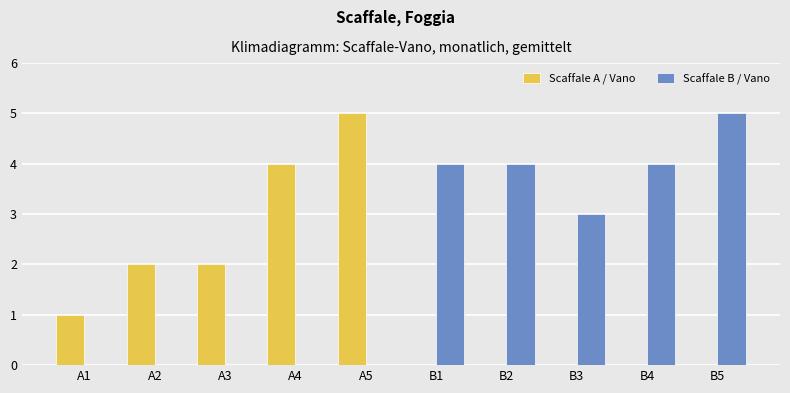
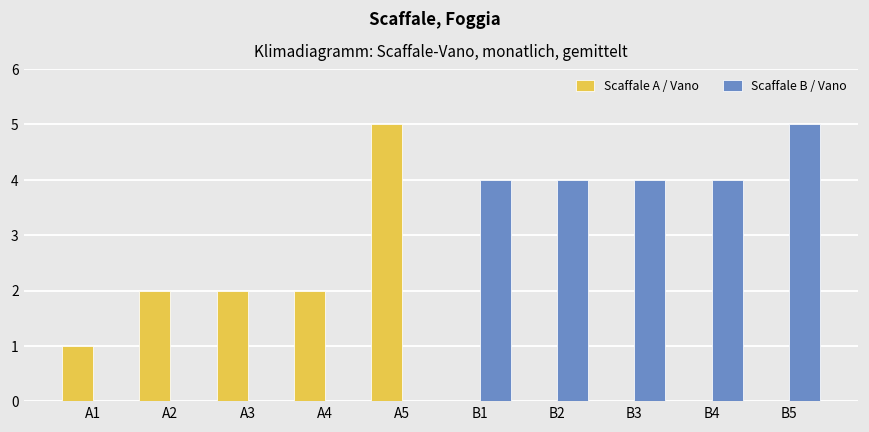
  {
    "Scaffale A / Vano": {
      "A1": 1,
      "A2": 2,
      "A3": 2,
-     "A4": 4,
+     "A4": 2,
      "A5": 5,
      "B1": 0,
      "B2": 0,
      "B3": 0,
      "B4": 0,
      "B5": 0
    },
    "Scaffale B / Vano": {
      "A1": 0,
      "A2": 0,
      "A3": 0,
      "A4": 0,
      "A5": 0,
      "B1": 4,
      "B2": 4,
-     "B3": 3,
+     "B3": 4,
      "B4": 4,
      "B5": 5
    }
  }
